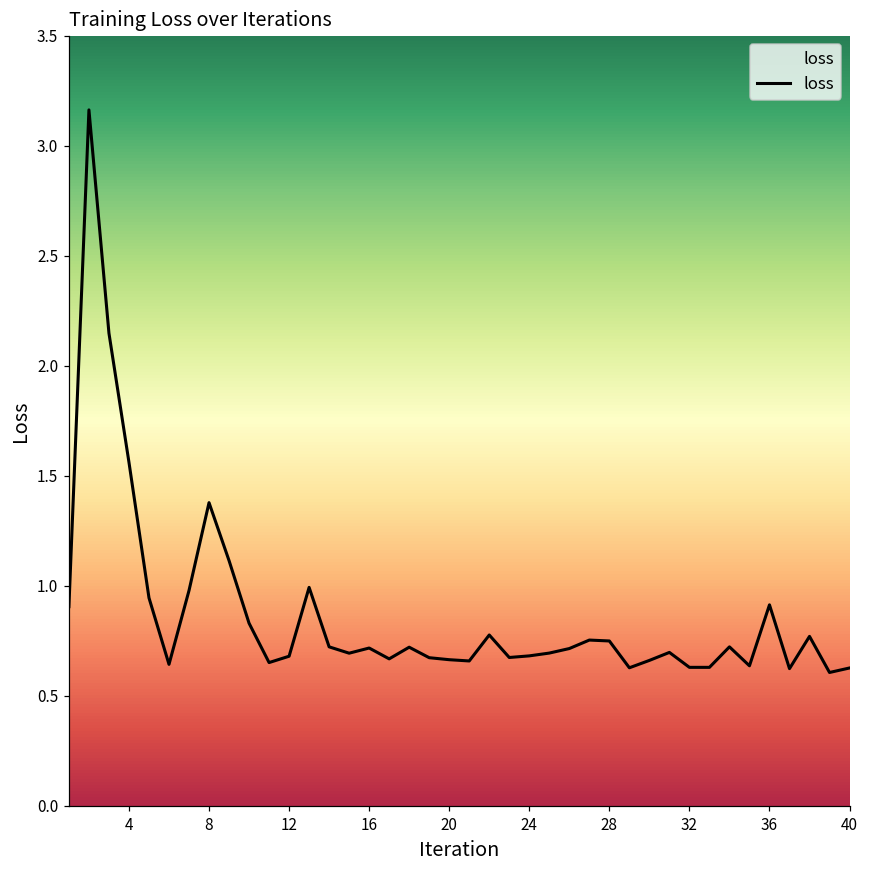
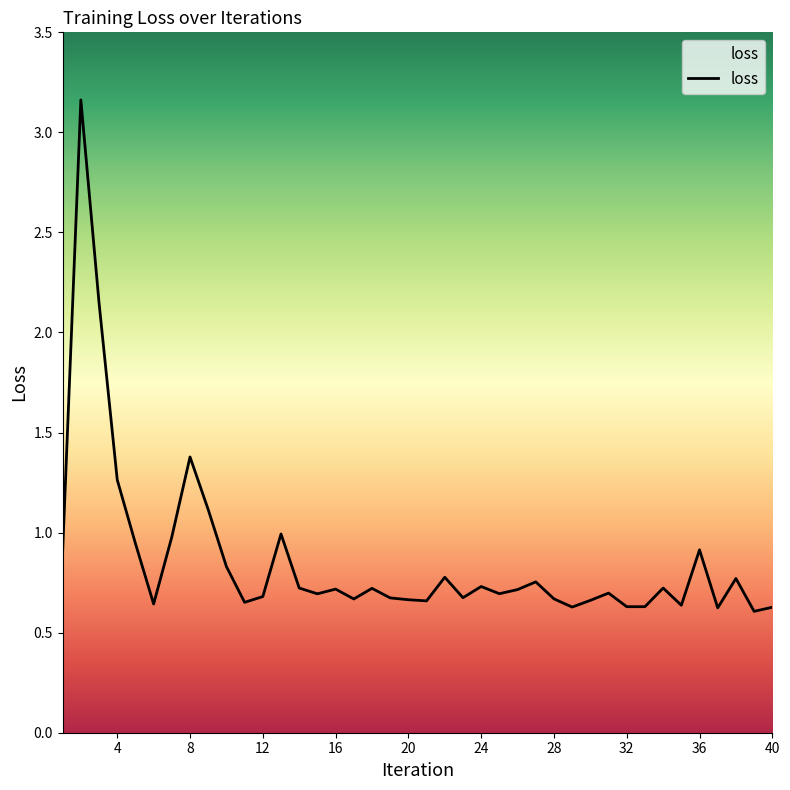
  {
-   "4": 1.56,
+   "4": 1.26,
    "8": 1.38,
    "12": 0.68,
    "16": 0.72,
    "20": 0.66,
-   "24": 0.68,
-   "28": 0.75,
+   "24": 0.73,
+   "28": 0.67,
    "32": 0.63,
    "36": 0.91,
    "40": 0.63
  }
